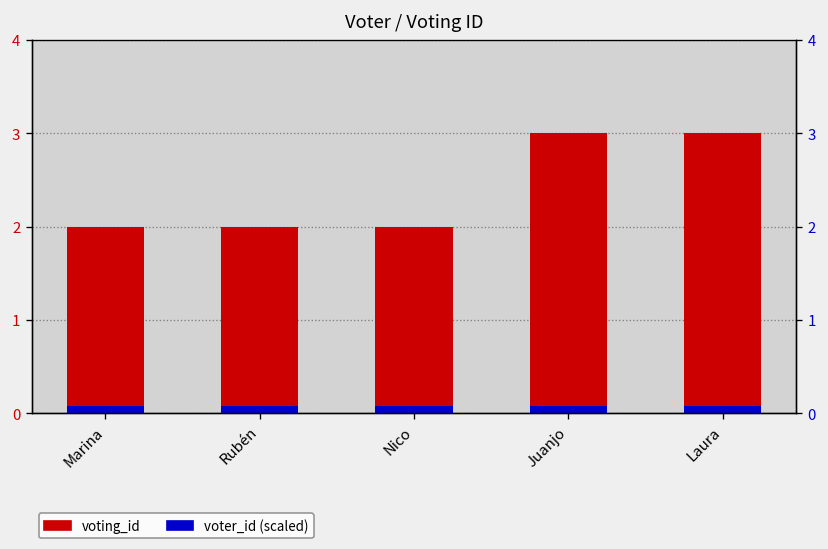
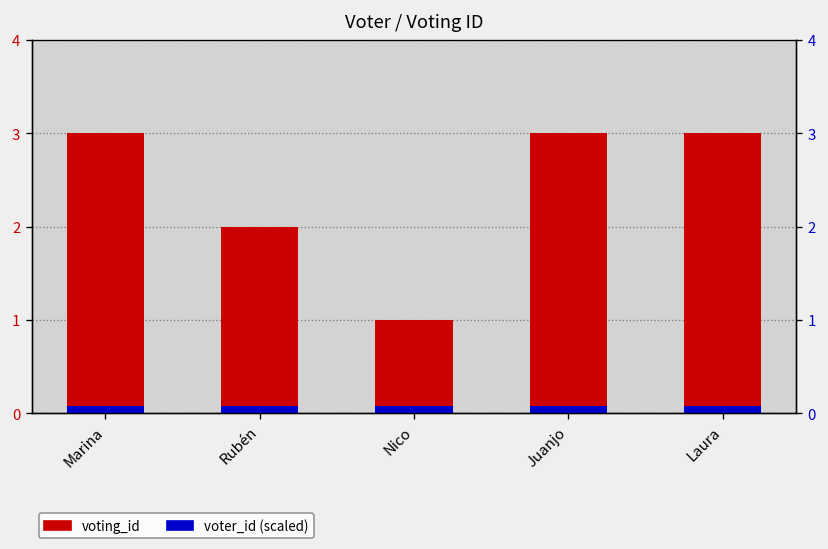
  {
    "voting_id": {
-     "Marina": 2,
+     "Marina": 3,
      "Rubén": 2,
-     "Nico": 2,
+     "Nico": 1,
      "Juanjo": 3,
      "Laura": 3
    }
  }
